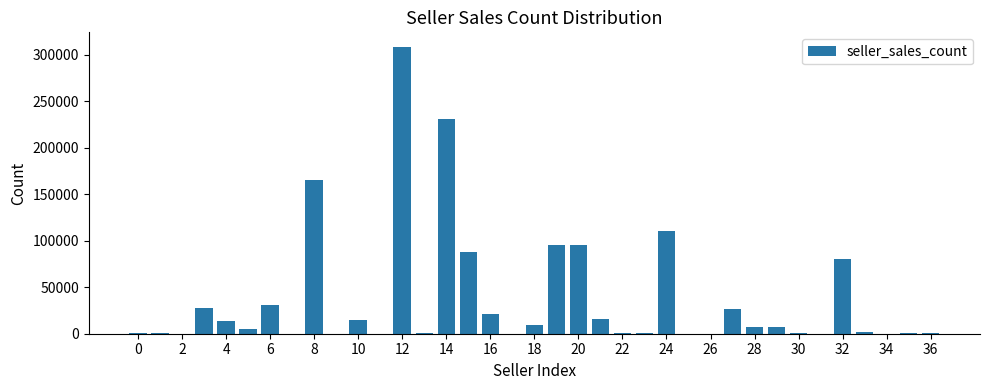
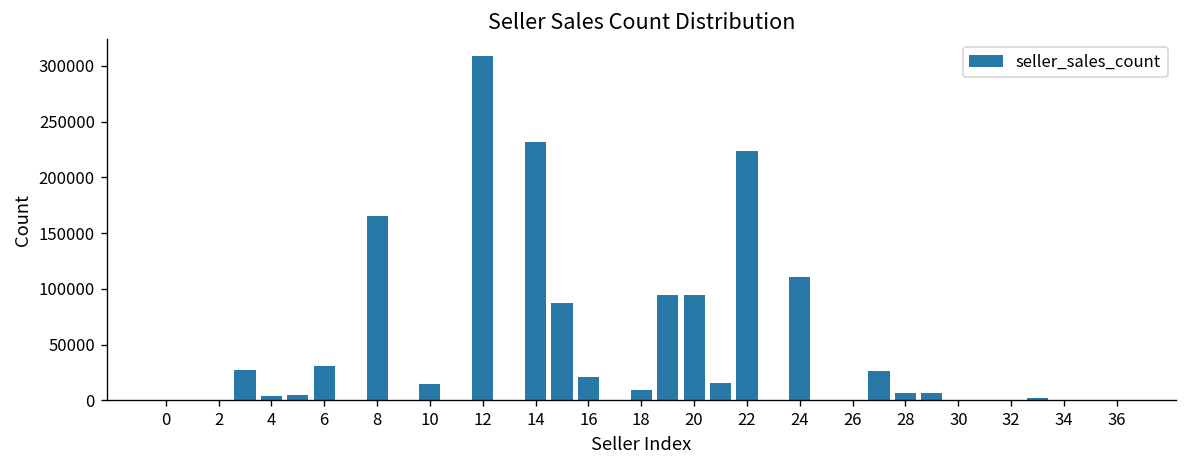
  {
-   "4": 10000,
+   "4": 0,
    "6": 30000,
    "8": 170000,
    "10": 10000,
    "12": 310000,
    "14": 230000,
    "16": 20000,
    "18": 10000,
    "20": 90000,
-   "22": 0,
+   "22": 220000,
    "24": 110000,
    "28": 10000,
-   "32": 80000
+   "32": 0
  }
